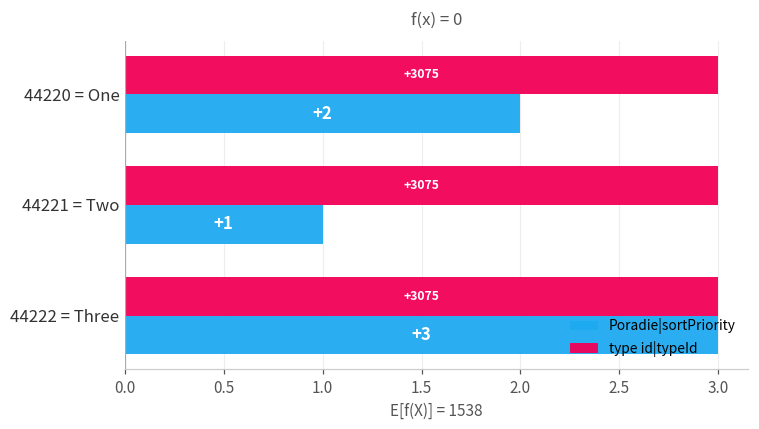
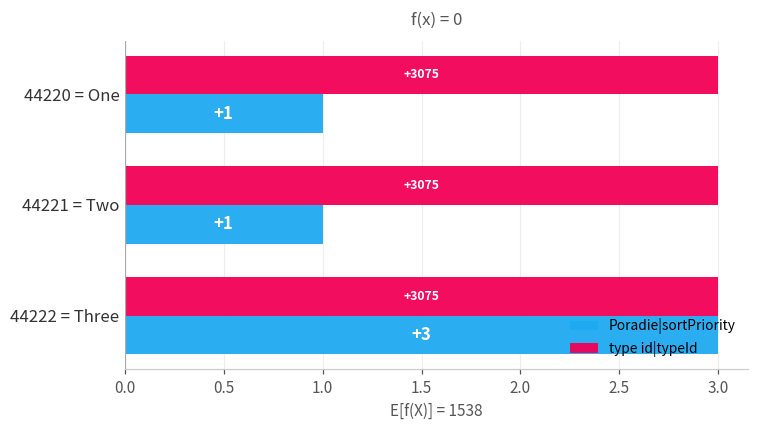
  {
    "Poradie|sortPriority": {
-     "44220 = One": "+2",
+     "44220 = One": "+1",
      "44221 = Two": "+1",
      "44222 = Three": "+3"
    }
  }
